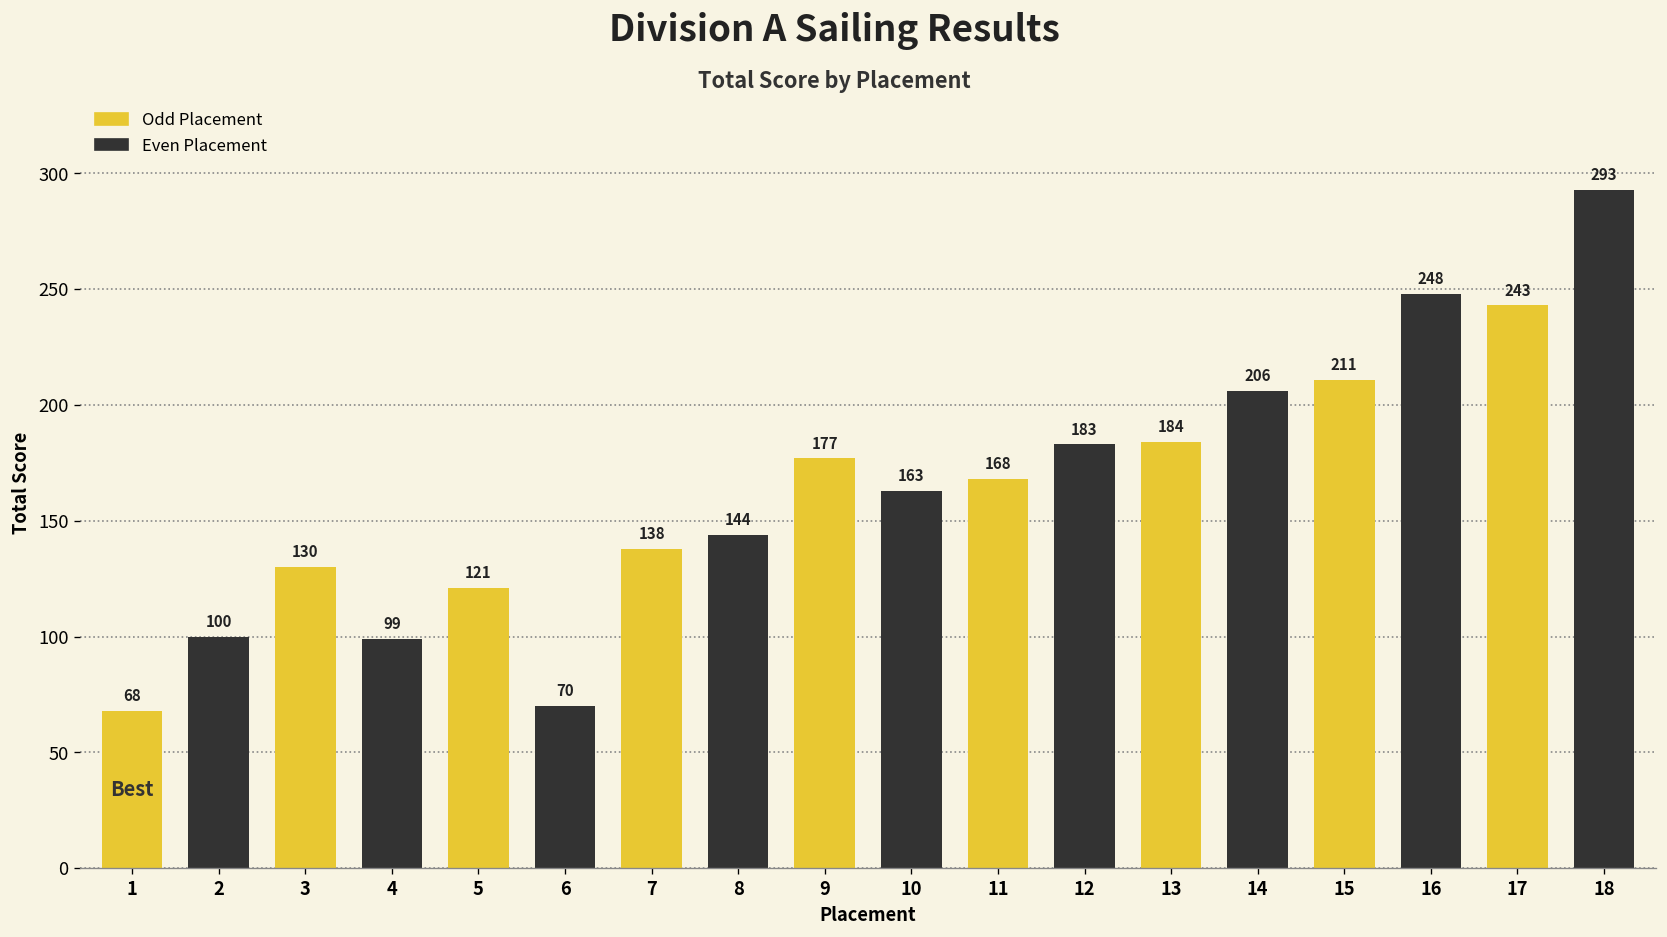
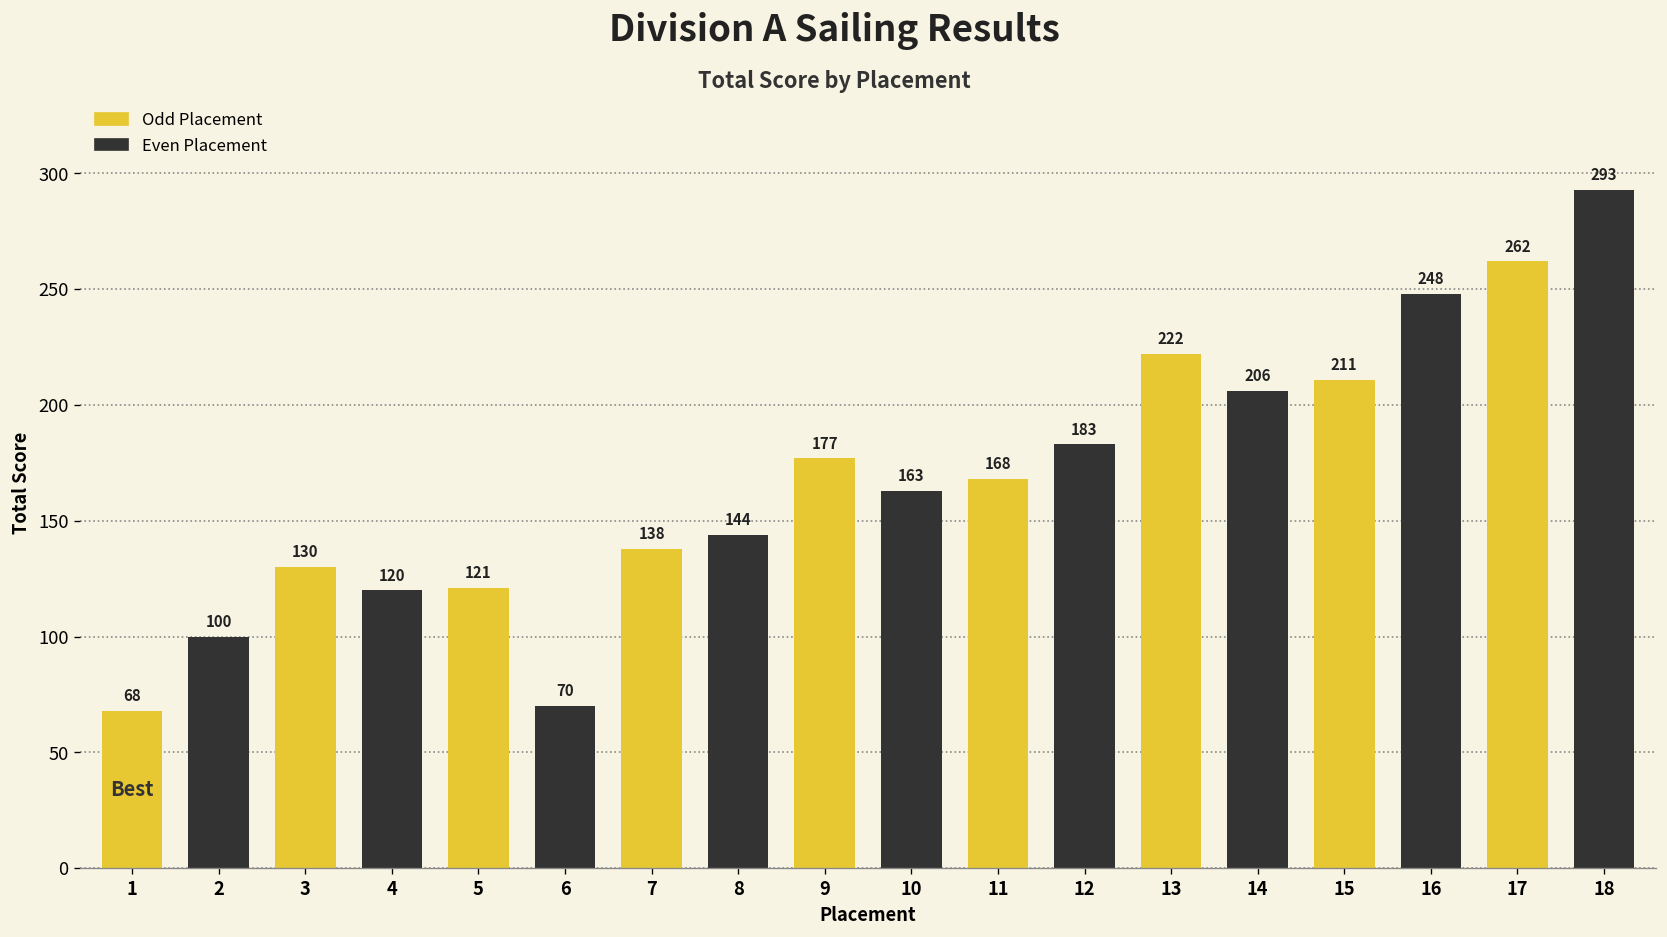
  {
    "1": 68,
    "2": 100,
    "3": 130,
-   "4": 99,
+   "4": 120,
    "5": 121,
    "6": 70,
    "7": 138,
    "8": 144,
    "9": 177,
    "10": 163,
    "11": 168,
    "12": 183,
-   "13": 184,
+   "13": 222,
    "14": 206,
    "15": 211,
    "16": 248,
-   "17": 243,
+   "17": 262,
    "18": 293
  }
